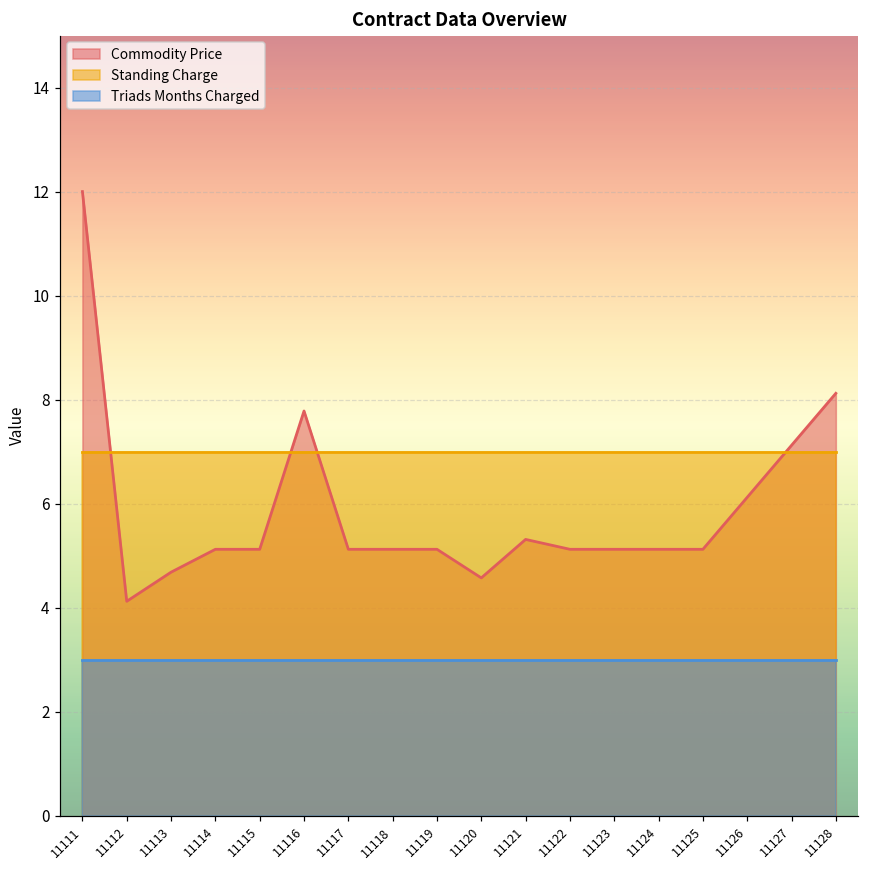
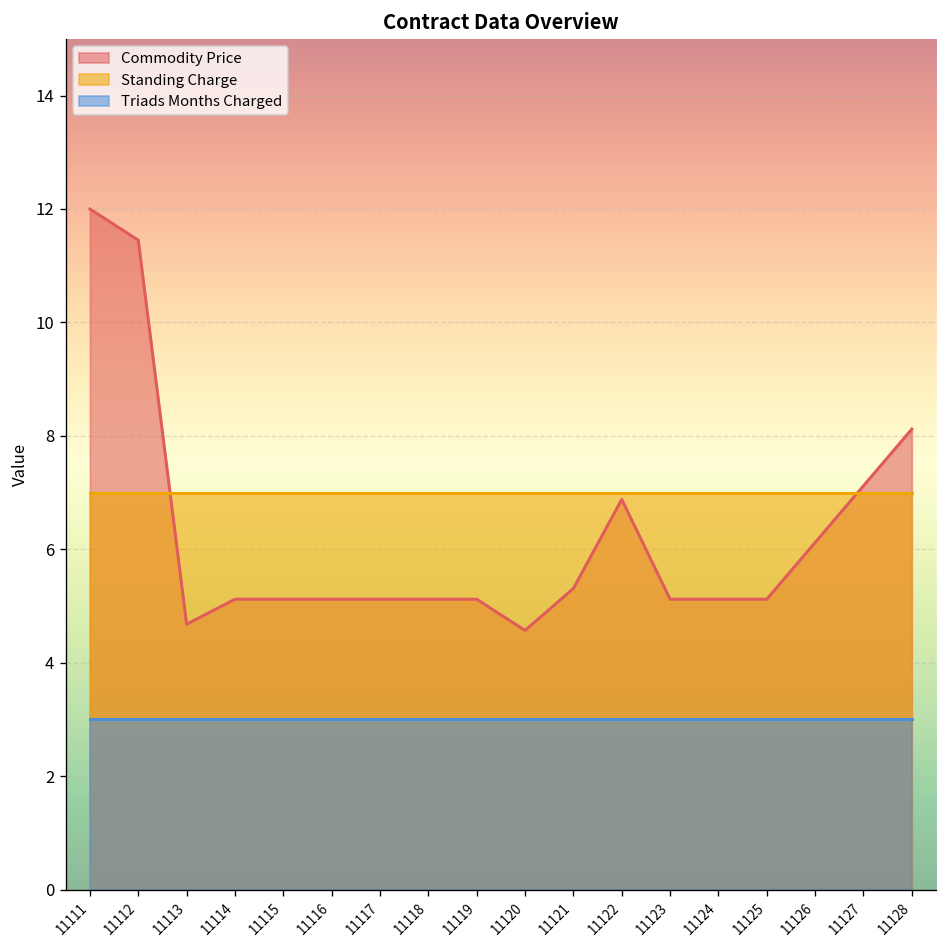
  {
    "Commodity Price": {
      "11111": 12.0,
-     "11112": 4.1,
+     "11112": 11.5,
      "11113": 4.7,
      "11114": 5.1,
      "11115": 5.1,
-     "11116": 7.8,
+     "11116": 5.1,
      "11117": 5.1,
      "11118": 5.1,
      "11119": 5.1,
      "11120": 4.6,
      "11121": 5.3,
-     "11122": 5.1,
+     "11122": 6.9,
      "11123": 5.1,
      "11124": 5.1,
      "11125": 5.1,
      "11126": 6.1,
      "11127": 7.1,
      "11128": 8.1
    },
    "Standing Charge": {
      "11111": 7.0,
      "11112": 7.0,
      "11113": 7.0,
      "11114": 7.0,
      "11115": 7.0,
      "11116": 7.0,
      "11117": 7.0,
      "11118": 7.0,
      "11119": 7.0,
      "11120": 7.0,
      "11121": 7.0,
      "11122": 7.0,
      "11123": 7.0,
      "11124": 7.0,
      "11125": 7.0,
      "11126": 7.0,
      "11127": 7.0,
      "11128": 7.0
    },
    "Triads Months Charged": {
      "11111": 3.0,
      "11112": 3.0,
      "11113": 3.0,
      "11114": 3.0,
      "11115": 3.0,
      "11116": 3.0,
      "11117": 3.0,
      "11118": 3.0,
      "11119": 3.0,
      "11120": 3.0,
      "11121": 3.0,
      "11122": 3.0,
      "11123": 3.0,
      "11124": 3.0,
      "11125": 3.0,
      "11126": 3.0,
      "11127": 3.0,
      "11128": 3.0
    }
  }
